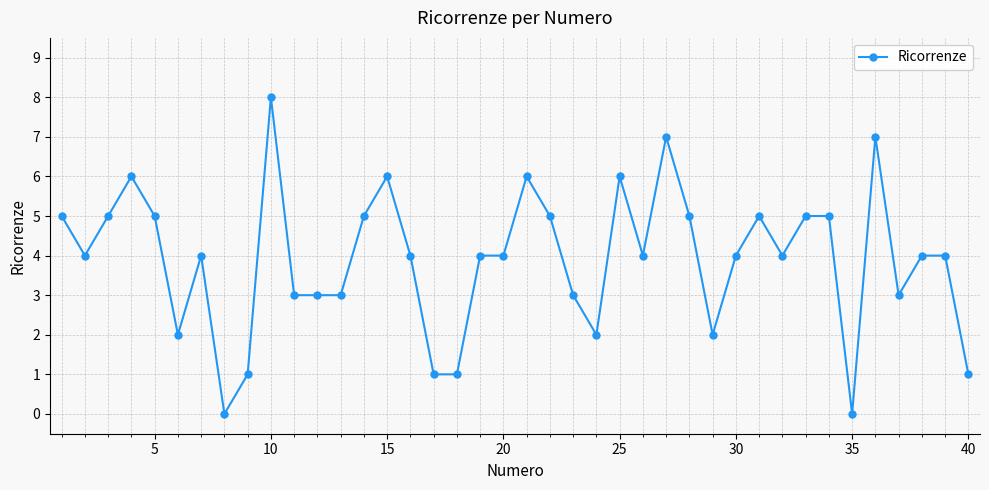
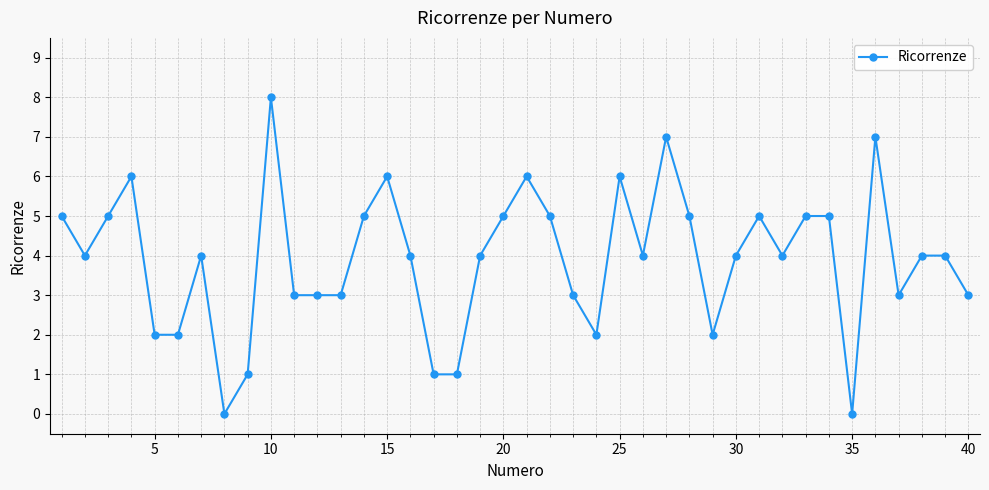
  {
-   "5": 5,
+   "5": 2,
    "10": 8,
    "15": 6,
-   "20": 4,
+   "20": 5,
    "25": 6,
    "30": 4,
    "35": 0,
-   "40": 1
+   "40": 3
  }
